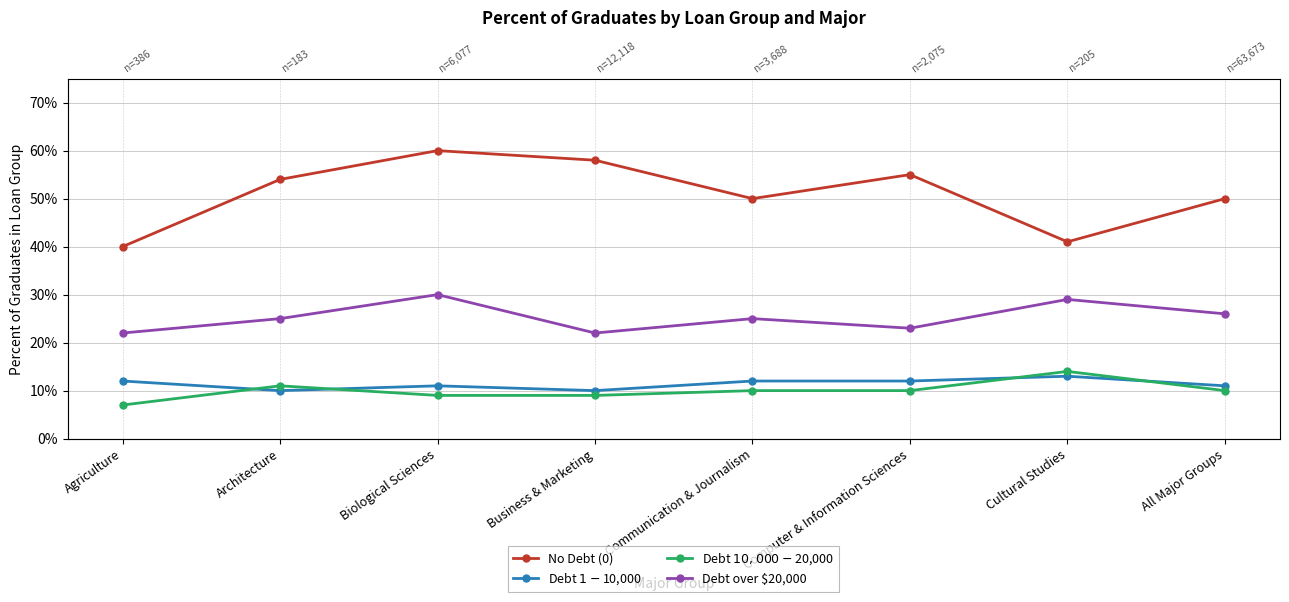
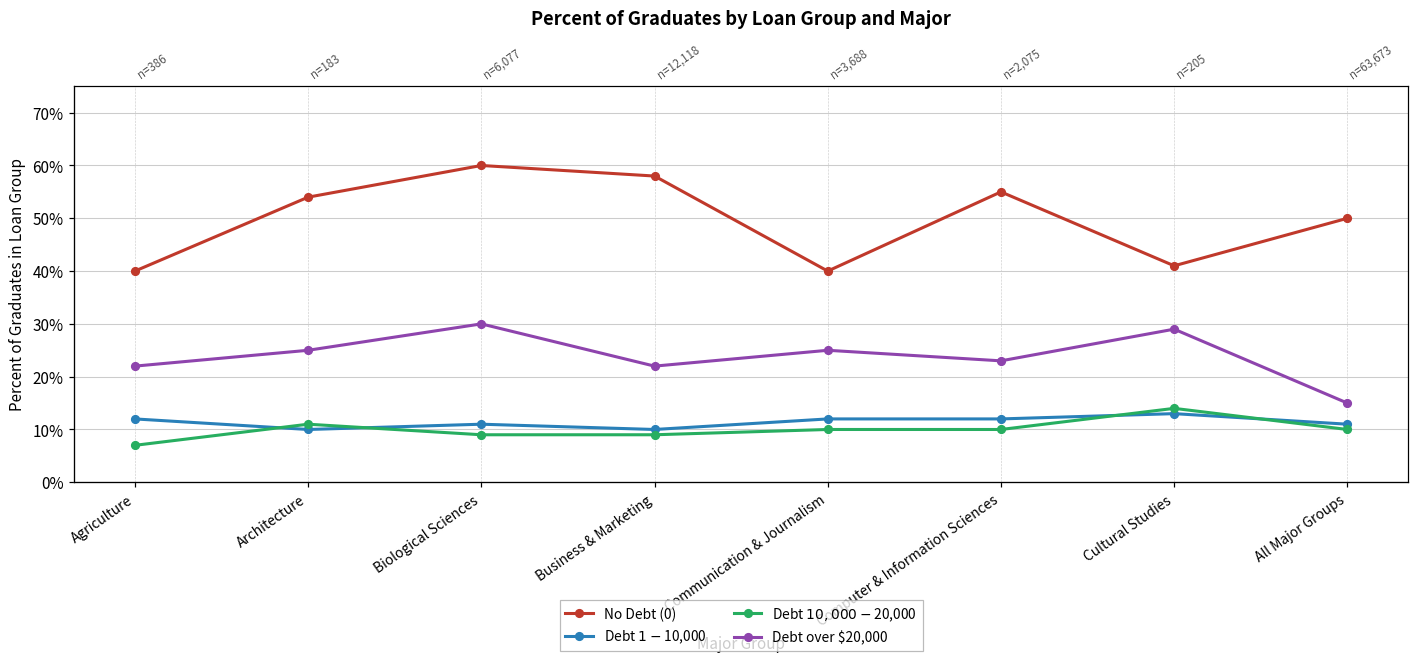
  {
    "No Debt (0)": {
      "Agriculture": "40%",
      "Architecture": "54%",
      "Biological Sciences": "60%",
      "Business & Marketing": "58%",
-     "Communication & Journalism": "50%",
+     "Communication & Journalism": "40%",
      "Computer & Information Sciences": "55%",
      "Cultural Studies": "41%",
      "All Major Groups": "50%"
    },
    "Debt over $20,000": {
      "Agriculture": "22%",
      "Architecture": "25%",
      "Biological Sciences": "30%",
      "Business & Marketing": "22%",
      "Communication & Journalism": "25%",
      "Computer & Information Sciences": "23%",
      "Cultural Studies": "29%",
-     "All Major Groups": "26%"
+     "All Major Groups": "15%"
    }
  }
